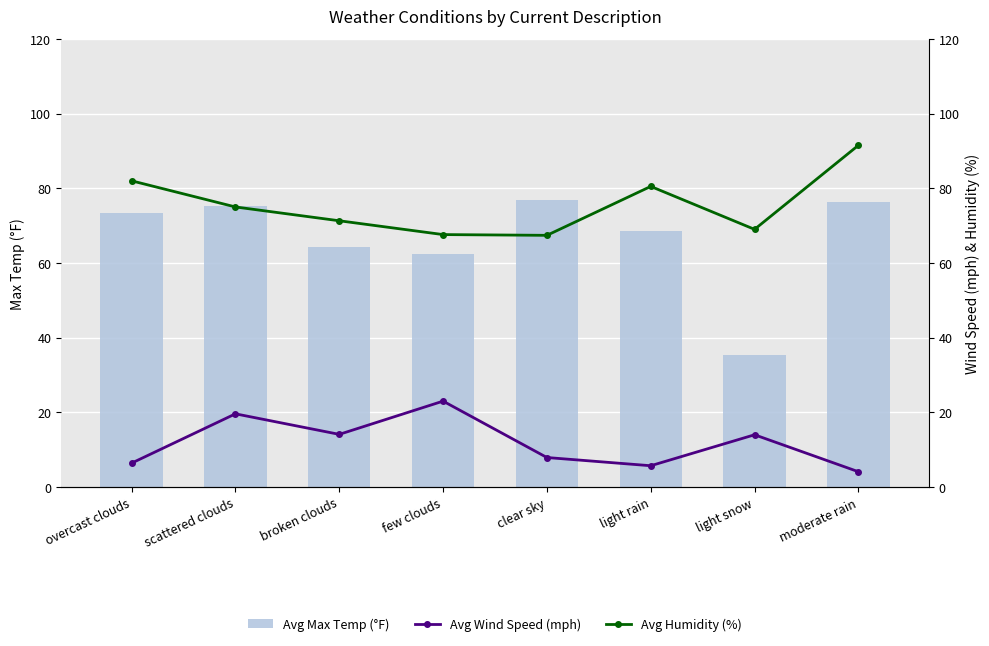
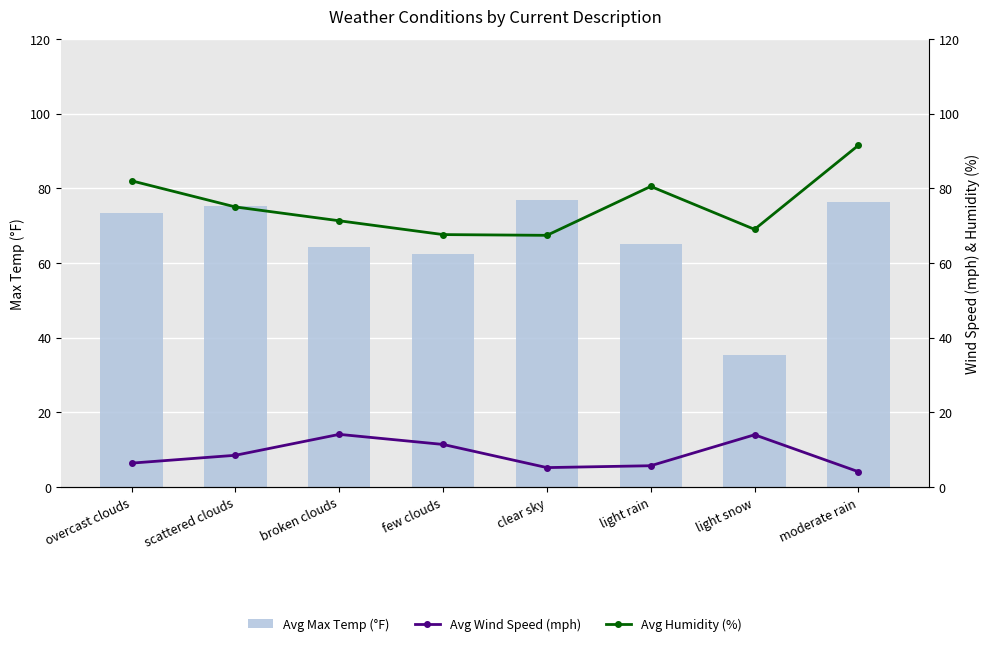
  {
    "Avg Max Temp (°F)": {
      "overcast clouds": 74,
      "scattered clouds": 75,
      "broken clouds": 64,
      "few clouds": 63,
      "clear sky": 77,
-     "light rain": 69,
+     "light rain": 65,
      "light snow": 35,
      "moderate rain": 76
    },
    "Avg Wind Speed (mph)": {
      "overcast clouds": 6,
-     "scattered clouds": 20,
+     "scattered clouds": 9,
      "broken clouds": 14,
-     "few clouds": 23,
-     "clear sky": 8,
+     "few clouds": 11,
+     "clear sky": 5,
      "light rain": 6,
      "light snow": 14,
      "moderate rain": 4
    },
    "Avg Humidity (%)": {
      "overcast clouds": 82,
      "scattered clouds": 75,
      "broken clouds": 71,
      "few clouds": 68,
      "clear sky": 67,
      "light rain": 81,
      "light snow": 69,
      "moderate rain": 92
    }
  }
